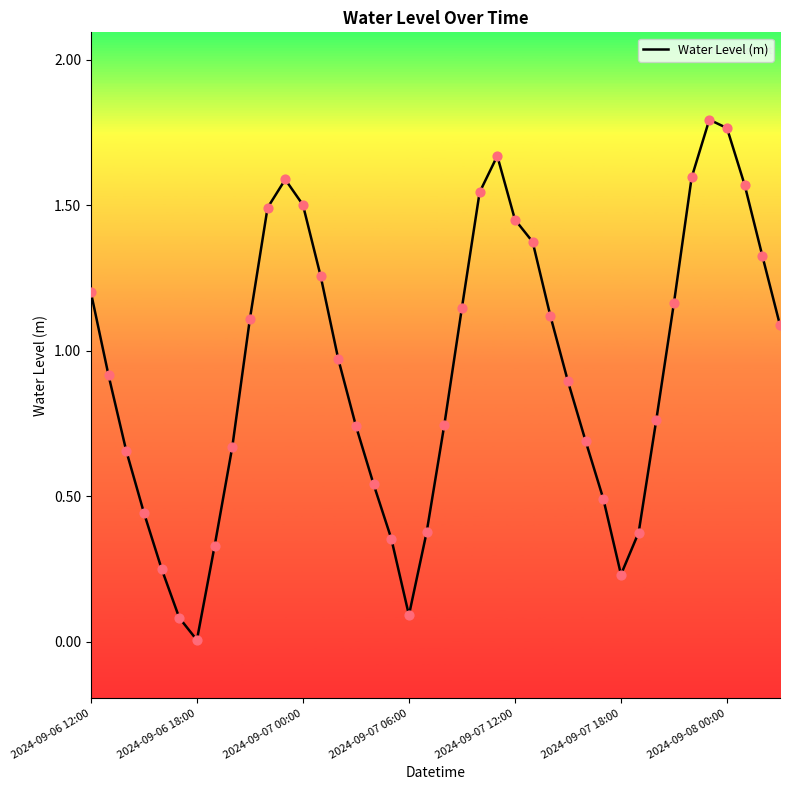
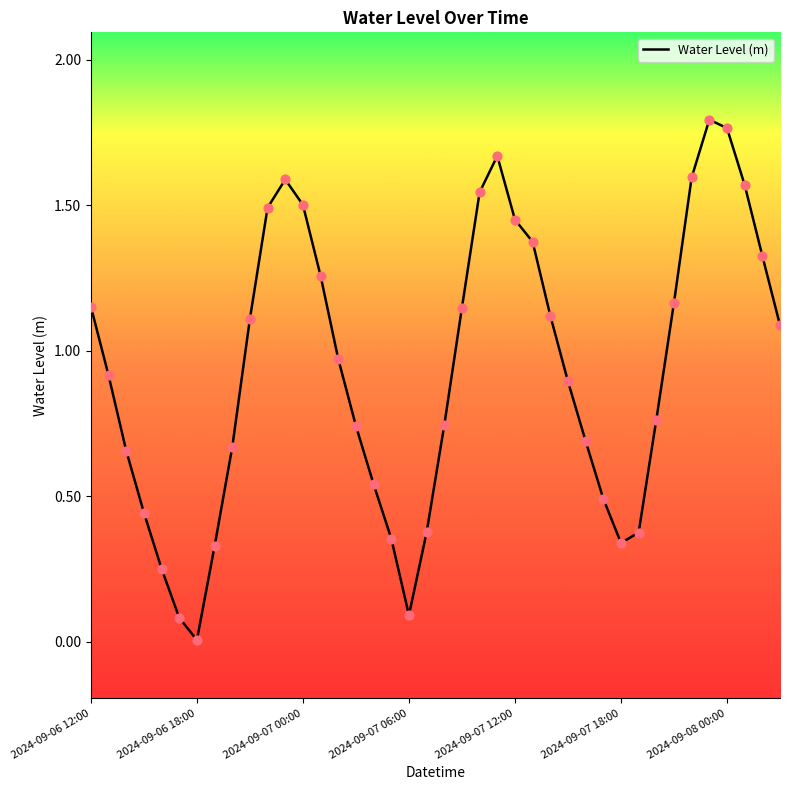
  {
-   "2024-09-06 12:00": 1.20,
+   "2024-09-06 12:00": 1.15,
    "2024-09-06 18:00": 0.01,
    "2024-09-07 00:00": 1.50,
    "2024-09-07 06:00": 0.09,
    "2024-09-07 12:00": 1.45,
-   "2024-09-07 18:00": 0.23,
+   "2024-09-07 18:00": 0.34,
    "2024-09-08 00:00": 1.76
  }
